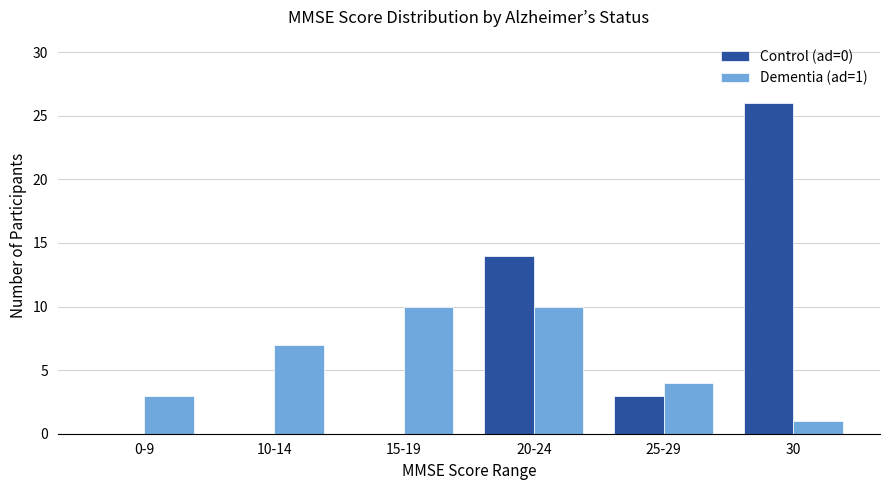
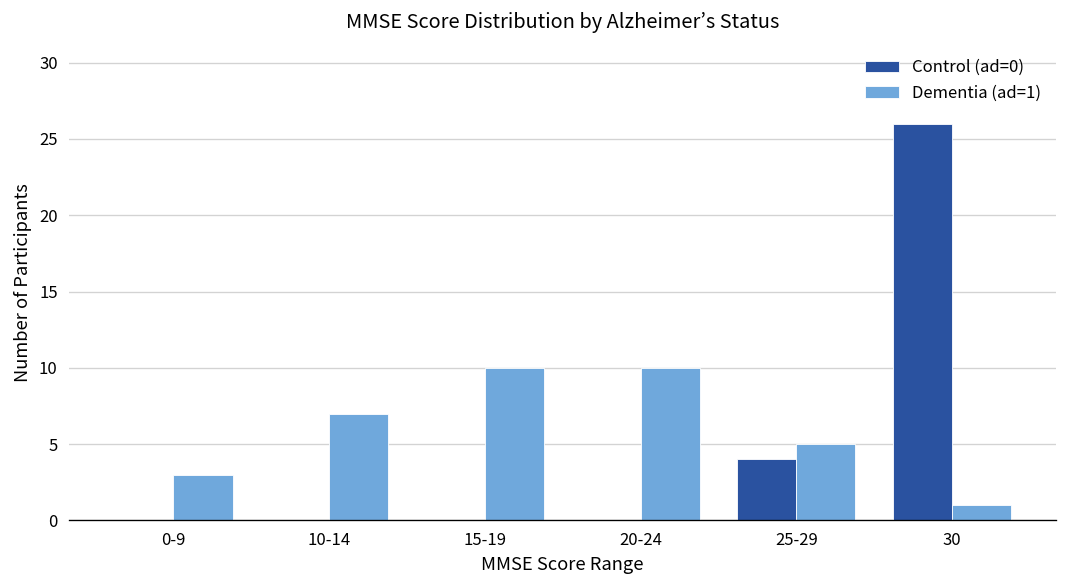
  {
    "Control (ad=0)": {
      "0-9": 0,
      "10-14": 0,
      "15-19": 0,
-     "20-24": 14,
-     "25-29": 3,
+     "20-24": 0,
+     "25-29": 4,
      "30": 26
    },
    "Dementia (ad=1)": {
      "0-9": 3,
      "10-14": 7,
      "15-19": 10,
      "20-24": 10,
-     "25-29": 4,
+     "25-29": 5,
      "30": 1
    }
  }
